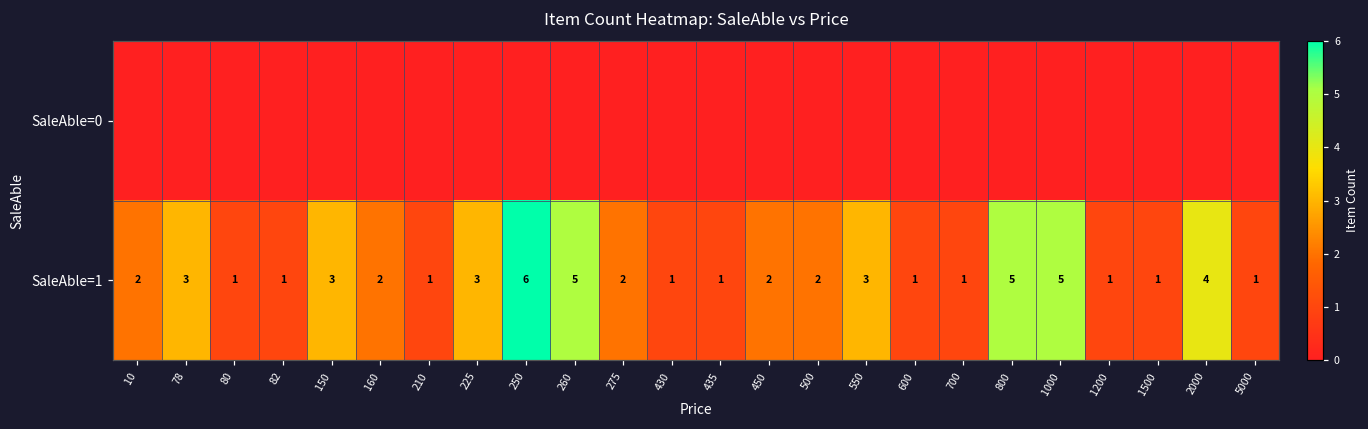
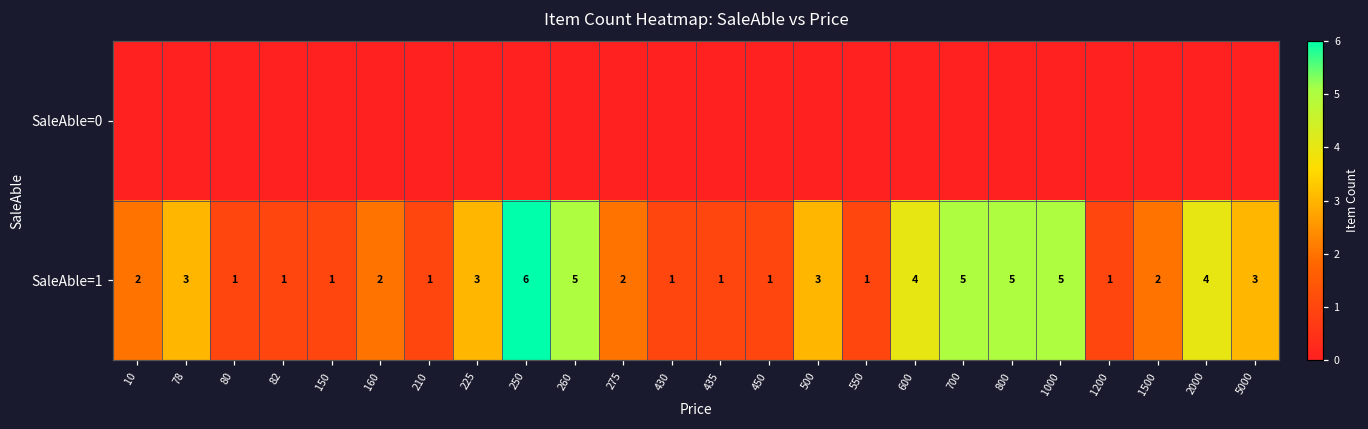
  {
    "SaleAble=1": {
      "10": 2,
      "78": 3,
      "80": 1,
      "82": 1,
-     "150": 3,
+     "150": 1,
      "160": 2,
      "210": 1,
      "225": 3,
      "250": 6,
      "260": 5,
      "275": 2,
      "430": 1,
      "435": 1,
-     "450": 2,
-     "500": 2,
-     "550": 3,
-     "600": 1,
-     "700": 1,
+     "450": 1,
+     "500": 3,
+     "550": 1,
+     "600": 4,
+     "700": 5,
      "800": 5,
      "1000": 5,
      "1200": 1,
-     "1500": 1,
+     "1500": 2,
      "2000": 4,
-     "5000": 1
+     "5000": 3
    }
  }
